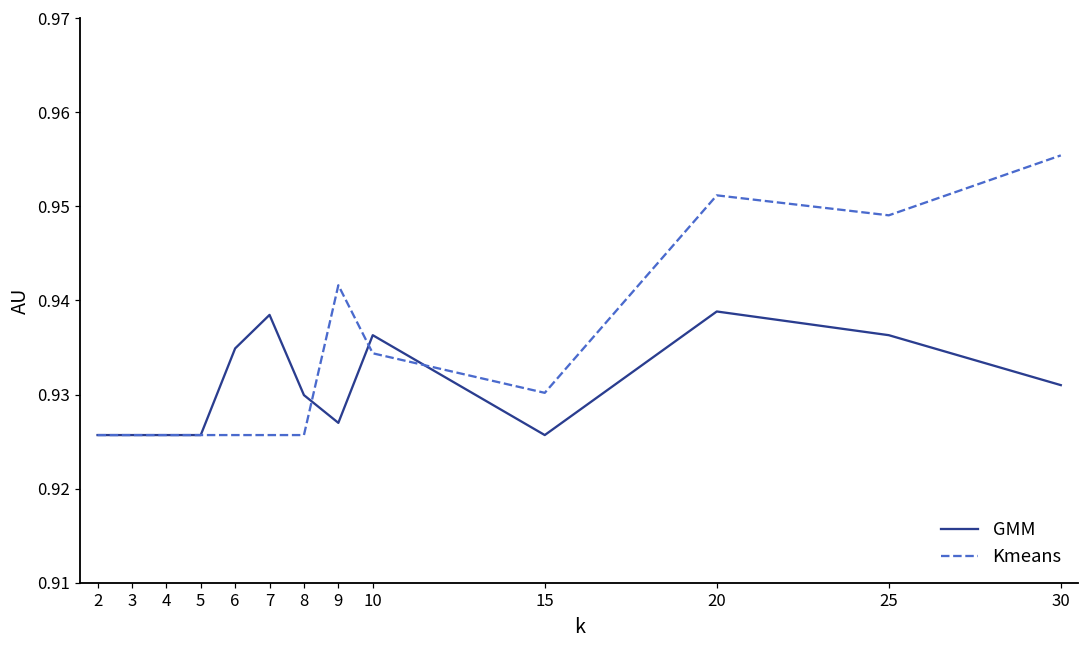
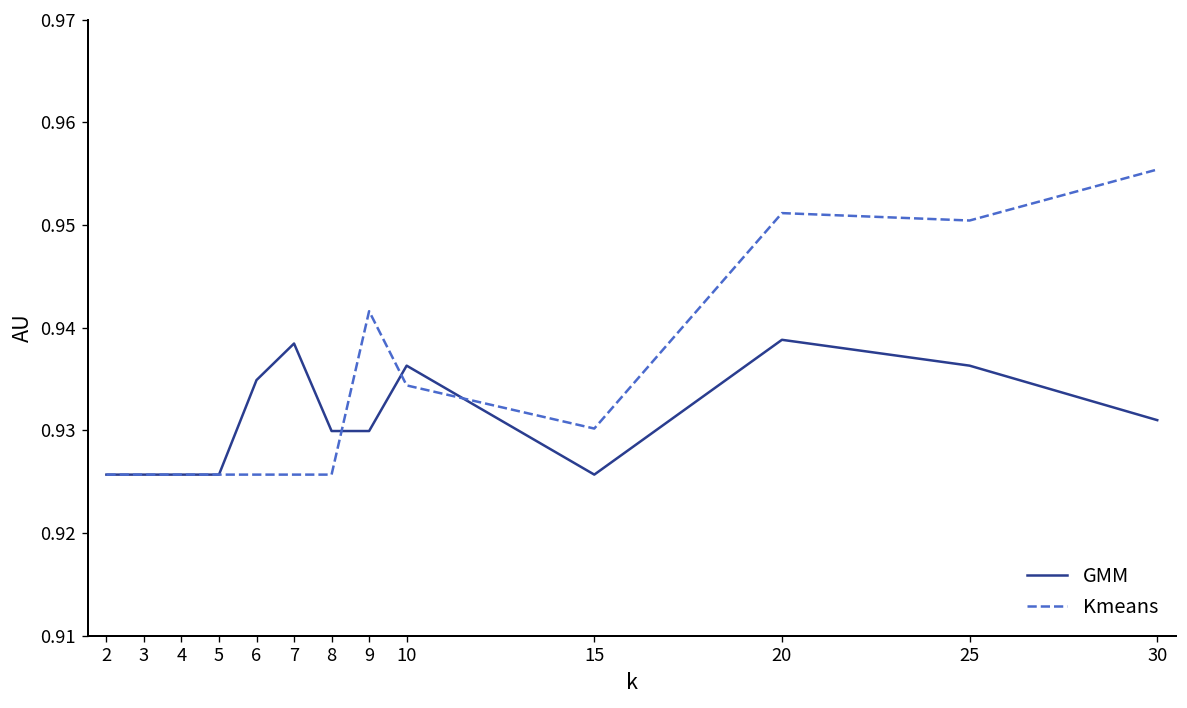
  {
    "GMM": {
      "6": 0.935,
      "7": 0.938,
      "8": 0.930,
-     "9": 0.927,
+     "9": 0.930,
      "10": 0.936,
      "15": 0.926,
      "20": 0.939,
      "25": 0.936,
      "30": 0.931
    },
    "Kmeans": {
      "6": 0.926,
      "7": 0.926,
      "8": 0.926,
      "9": 0.942,
      "10": 0.934,
      "15": 0.930,
      "20": 0.951,
-     "25": 0.949,
+     "25": 0.950,
      "30": 0.955
    }
  }
